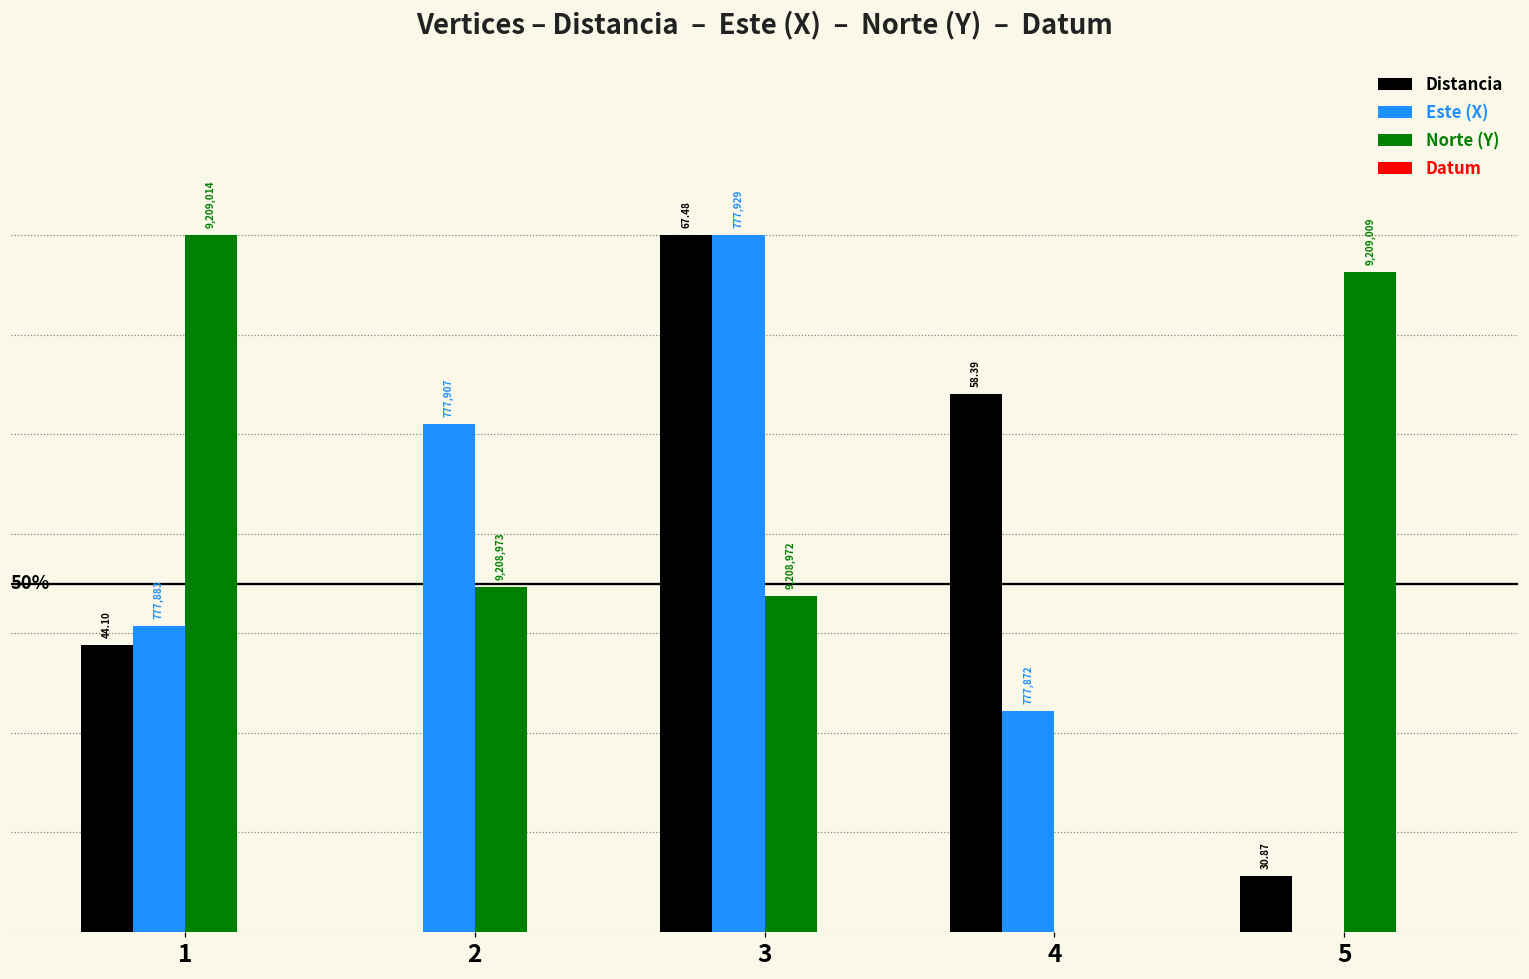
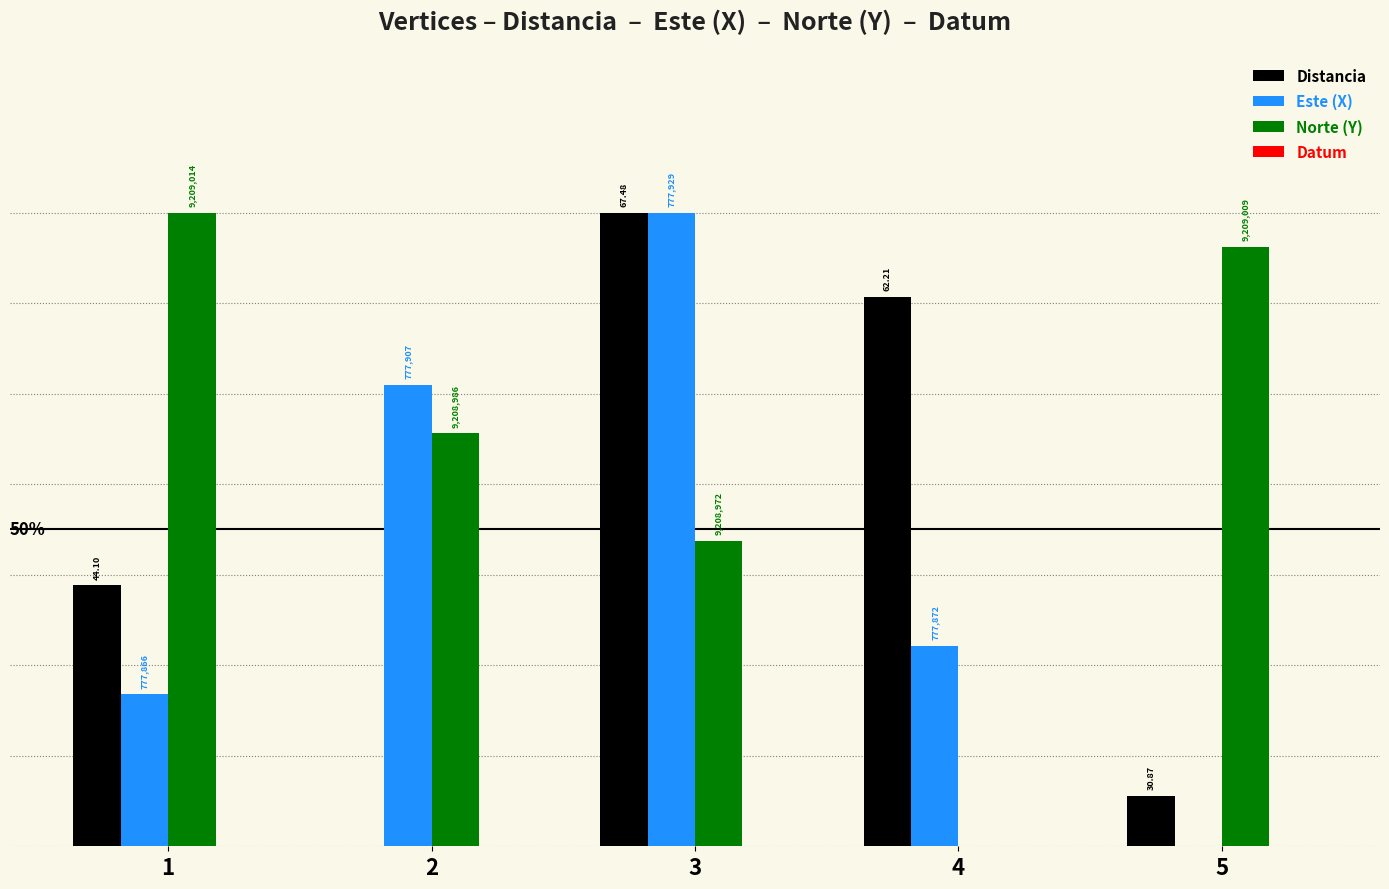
  {
    "Distancia": {
-     "4": "58.39"
+     "4": "62.21"
    },
    "Este (X)": {
-     "1": "777,883"
+     "1": "777,866"
    },
    "Norte (Y)": {
-     "2": "9,208,973"
+     "2": "9,208,986"
    }
  }
